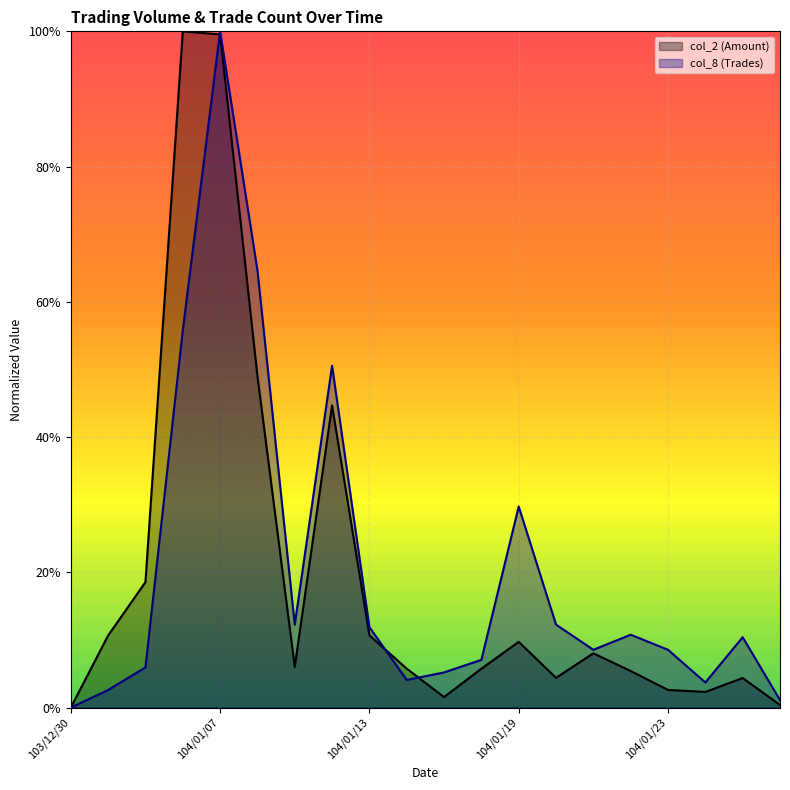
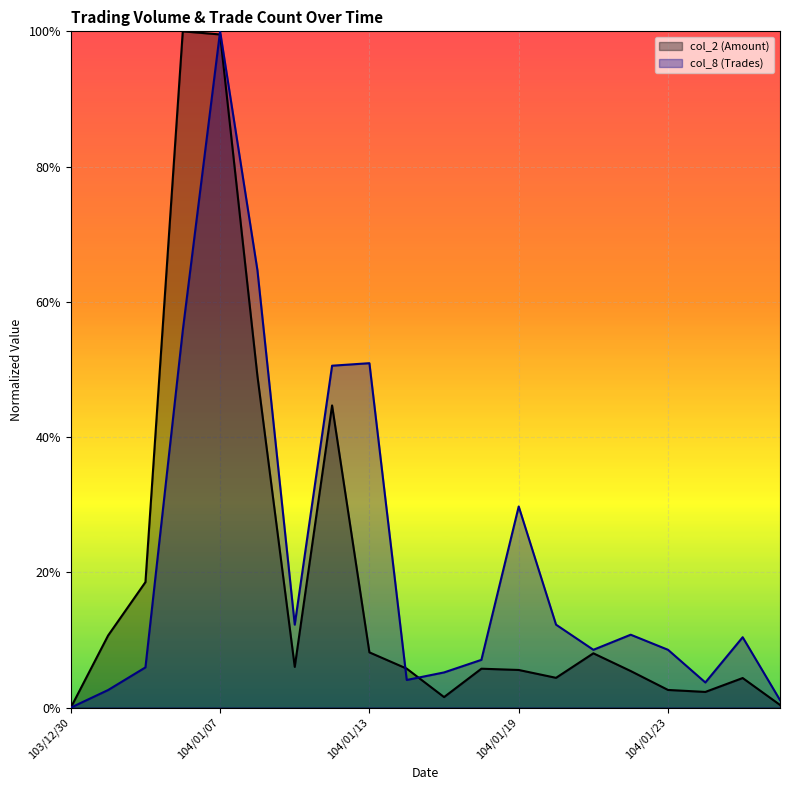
  {
    "col_2 (Amount)": {
      "104/01/07": "100%",
-     "104/01/13": "11%",
-     "104/01/19": "10%",
+     "104/01/13": "8%",
+     "104/01/19": "6%",
      "104/01/23": "3%"
    },
    "col_8 (Trades)": {
      "104/01/07": "100%",
-     "104/01/13": "12%",
+     "104/01/13": "51%",
      "104/01/19": "30%",
      "104/01/23": "9%"
    }
  }
